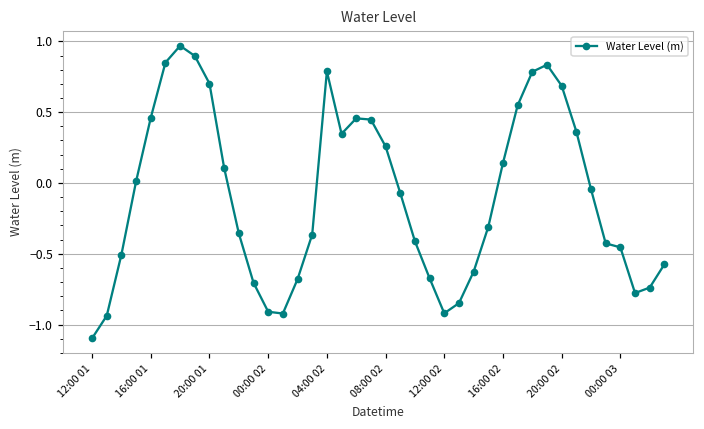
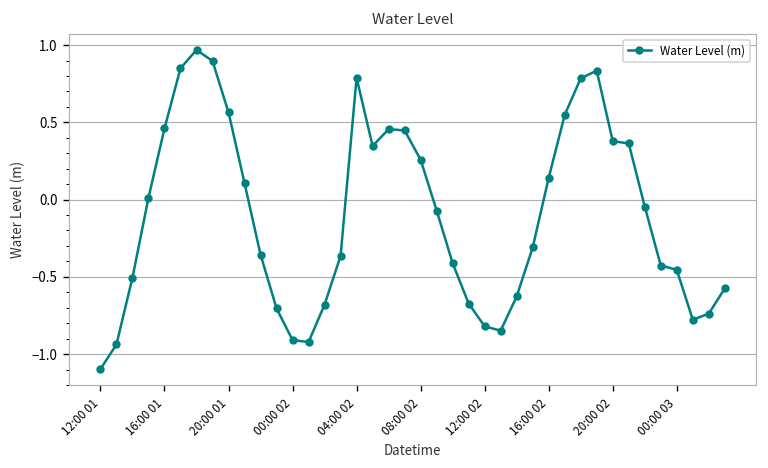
  {
    "12:00 01": -1.10,
    "16:00 01": 0.46,
-   "20:00 01": 0.70,
+   "20:00 01": 0.56,
    "00:00 02": -0.91,
    "04:00 02": 0.79,
    "08:00 02": 0.26,
-   "12:00 02": -0.92,
+   "12:00 02": -0.82,
    "16:00 02": 0.14,
-   "20:00 02": 0.69,
+   "20:00 02": 0.38,
    "00:00 03": -0.45
  }
